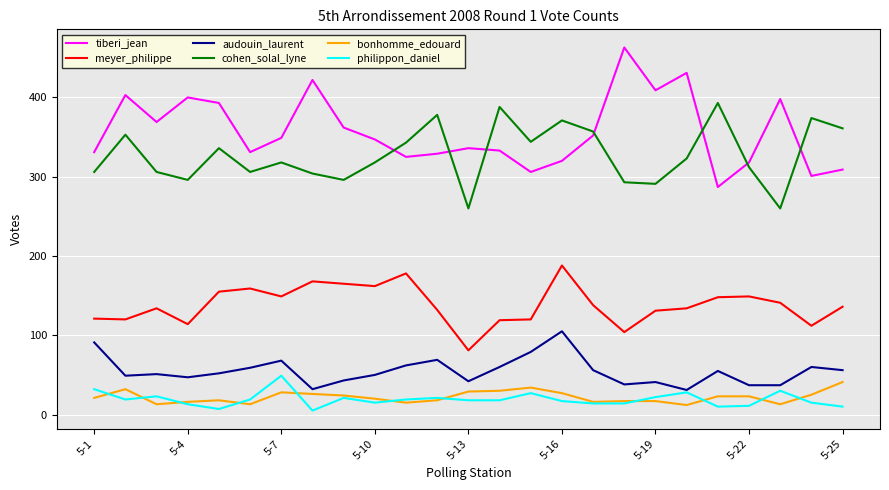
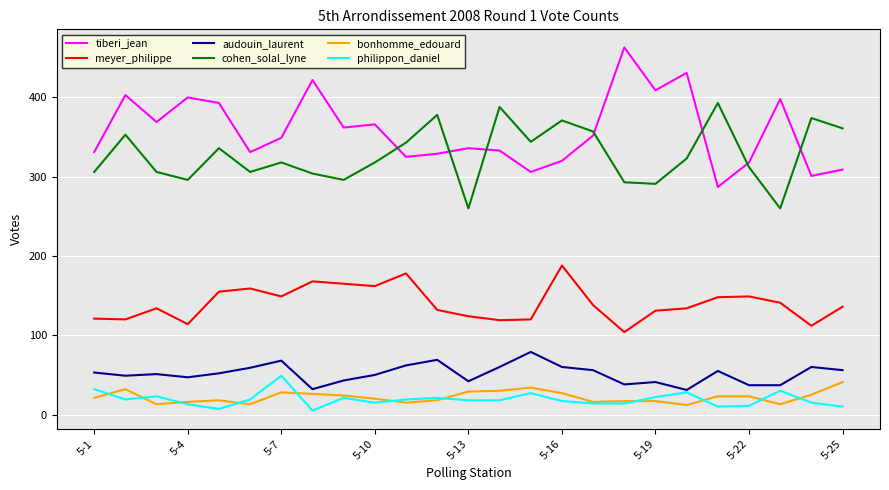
  {
    "tiberi_jean": {
      "5-1": 330,
      "5-4": 400,
      "5-7": 350,
-     "5-10": 350,
+     "5-10": 370,
      "5-13": 340,
      "5-16": 320,
      "5-19": 410,
      "5-22": 320,
      "5-25": 310
    },
    "meyer_philippe": {
      "5-1": 120,
      "5-4": 110,
      "5-7": 150,
      "5-10": 160,
-     "5-13": 80,
+     "5-13": 120,
      "5-16": 190,
      "5-19": 130,
      "5-22": 150,
      "5-25": 140
    },
    "audouin_laurent": {
-     "5-1": 90,
+     "5-1": 50,
      "5-4": 50,
      "5-7": 70,
      "5-10": 50,
      "5-13": 40,
-     "5-16": 110,
+     "5-16": 60,
      "5-19": 40,
      "5-22": 40,
      "5-25": 60
    },
    "cohen_solal_lyne": {
      "5-1": 310,
      "5-4": 300,
      "5-7": 320,
      "5-10": 320,
      "5-13": 260,
      "5-16": 370,
      "5-19": 290,
      "5-22": 310,
      "5-25": 360
    },
    "bonhomme_edouard": {
      "5-1": 20,
      "5-7": 30,
      "5-10": 20,
      "5-13": 30,
      "5-16": 30,
      "5-19": 20,
      "5-22": 20,
      "5-25": 40
    },
    "philippon_daniel": {
      "5-1": 30,
      "5-7": 50,
      "5-10": 20,
      "5-13": 20,
      "5-16": 20,
      "5-19": 20,
      "5-22": 10,
      "5-25": 10
    }
  }
